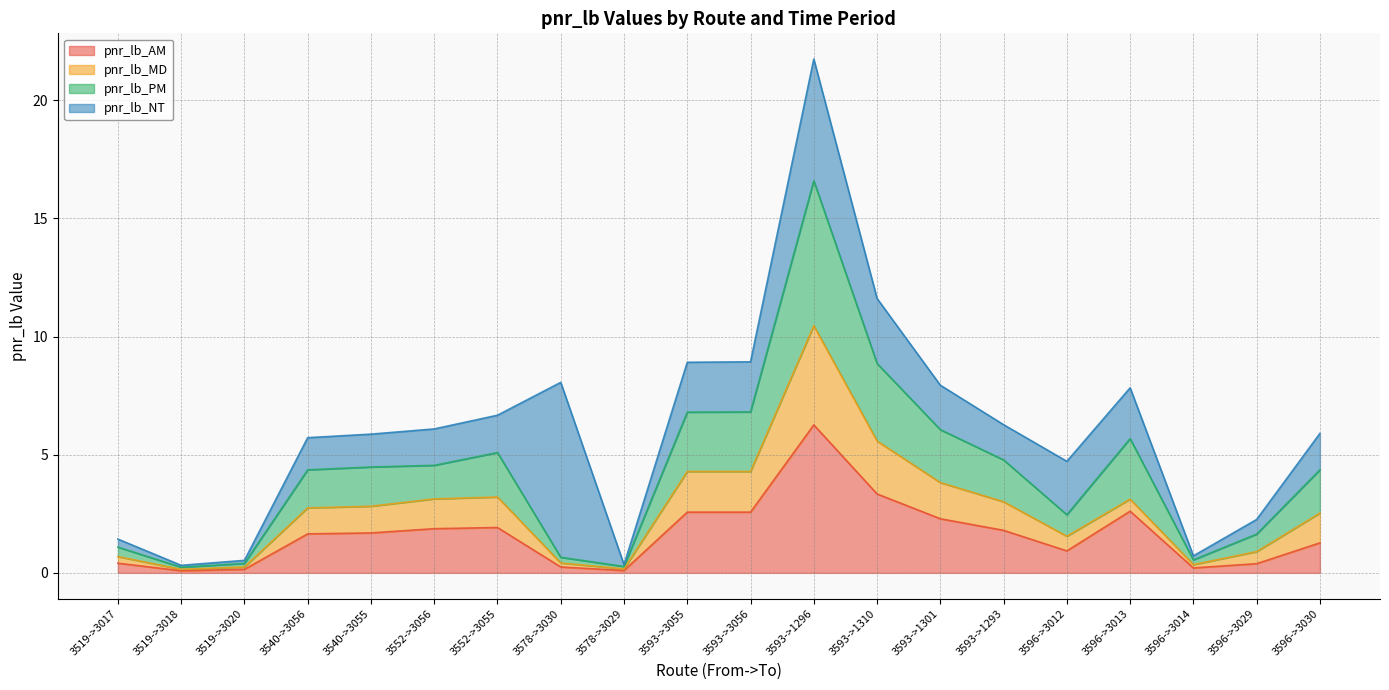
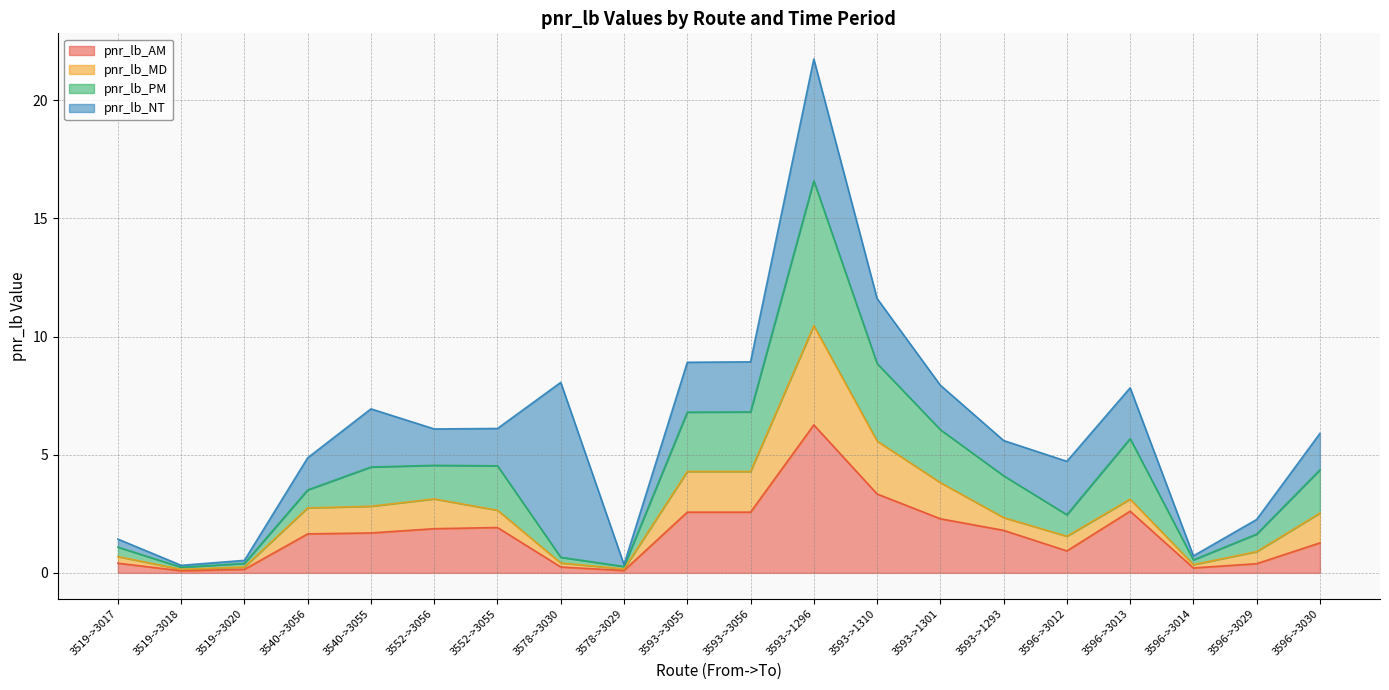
  {
    "pnr_lb_AM": {
      "3519->3017": 0.4,
      "3540->3056": 1.7,
      "3540->3055": 1.7,
      "3552->3056": 1.9,
      "3552->3055": 1.9,
      "3578->3030": 0.3,
      "3593->3055": 2.6,
      "3593->3056": 2.6,
      "3593->1296": 6.3,
      "3593->1310": 3.3,
      "3593->1301": 2.3,
      "3593->1293": 1.8,
      "3596->3012": 0.9,
      "3596->3013": 2.6,
      "3596->3014": 0.2,
      "3596->3029": 0.4,
      "3596->3030": 1.3
    },
    "pnr_lb_MD": {
      "3519->3017": 0.3,
      "3540->3056": 1.1,
      "3540->3055": 1.1,
      "3552->3056": 1.3,
-     "3552->3055": 1.3,
+     "3552->3055": 0.7,
      "3578->3030": 0.2,
      "3593->3055": 1.7,
      "3593->3056": 1.7,
      "3593->1296": 4.2,
      "3593->1310": 2.2,
      "3593->1301": 1.5,
-     "3593->1293": 1.2,
+     "3593->1293": 0.5,
      "3596->3012": 0.6,
      "3596->3013": 0.5,
      "3596->3014": 0.1,
      "3596->3029": 0.5,
      "3596->3030": 1.3
    },
    "pnr_lb_PM": {
      "3519->3017": 0.4,
      "3519->3020": 0.2,
-     "3540->3056": 1.6,
+     "3540->3056": 0.8,
      "3540->3055": 1.7,
      "3552->3056": 1.4,
      "3552->3055": 1.9,
      "3578->3030": 0.2,
      "3593->3055": 2.5,
      "3593->3056": 2.5,
      "3593->1296": 6.1,
      "3593->1310": 3.3,
      "3593->1301": 2.2,
      "3593->1293": 1.8,
      "3596->3012": 0.9,
      "3596->3013": 2.6,
      "3596->3014": 0.2,
      "3596->3029": 0.7,
      "3596->3030": 1.8
    },
    "pnr_lb_NT": {
      "3519->3017": 0.3,
      "3519->3020": 0.1,
      "3540->3056": 1.4,
-     "3540->3055": 1.4,
+     "3540->3055": 2.5,
      "3552->3056": 1.5,
      "3552->3055": 1.6,
      "3578->3030": 7.4,
      "3593->3055": 2.1,
      "3593->3056": 2.1,
      "3593->1296": 5.2,
      "3593->1310": 2.8,
      "3593->1301": 1.9,
      "3593->1293": 1.5,
      "3596->3012": 2.3,
      "3596->3013": 2.2,
      "3596->3014": 0.2,
      "3596->3029": 0.6,
      "3596->3030": 1.5
    }
  }
